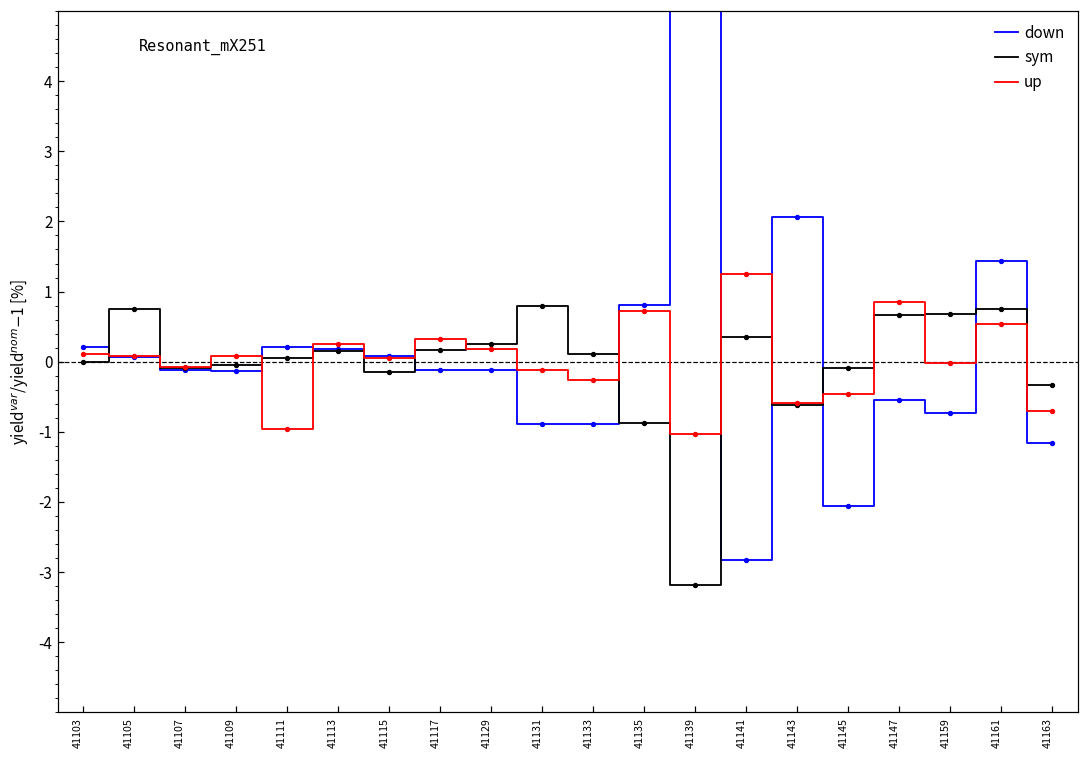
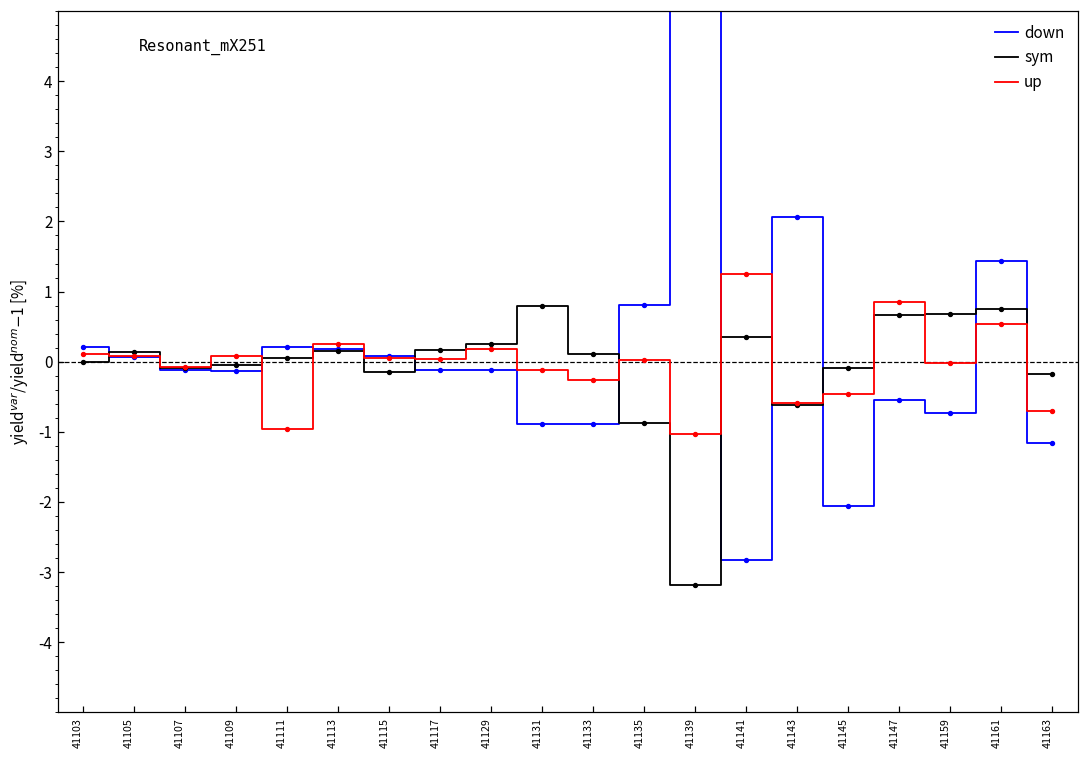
  {
    "down": {
      "41103": 0.2,
      "41109": -0.1,
      "41111": 0.2,
      "41115": 0.1,
      "41117": -0.1,
      "41129": -0.1,
      "41131": -0.9,
      "41133": -0.9,
      "41135": 0.8,
      "41141": -2.8,
      "41143": 2.1,
      "41145": -2.1,
      "41147": -0.5,
      "41159": -0.7,
      "41161": 1.4,
      "41163": -1.2
    },
    "sym": {
      "41103": 0.0,
-     "41105": 0.8,
+     "41105": 0.1,
      "41109": 0.0,
      "41111": 0.0,
      "41115": -0.2,
      "41117": 0.2,
      "41129": 0.3,
      "41131": 0.8,
      "41133": 0.1,
      "41135": -0.9,
      "41139": -3.2,
      "41141": 0.4,
      "41145": -0.1,
      "41147": 0.7,
      "41159": 0.7,
      "41161": 0.8,
-     "41163": -0.3
+     "41163": -0.2
    },
    "up": {
      "41103": 0.1,
      "41109": 0.1,
      "41111": -1.0,
      "41113": 0.2,
      "41115": 0.0,
-     "41117": 0.3,
+     "41117": 0.0,
      "41129": 0.2,
      "41131": -0.1,
      "41133": -0.3,
-     "41135": 0.7,
+     "41135": 0.0,
      "41139": -1.0,
      "41141": 1.2,
      "41145": -0.5,
      "41147": 0.8,
      "41159": 0.0,
      "41161": 0.5,
      "41163": -0.7
    }
  }
